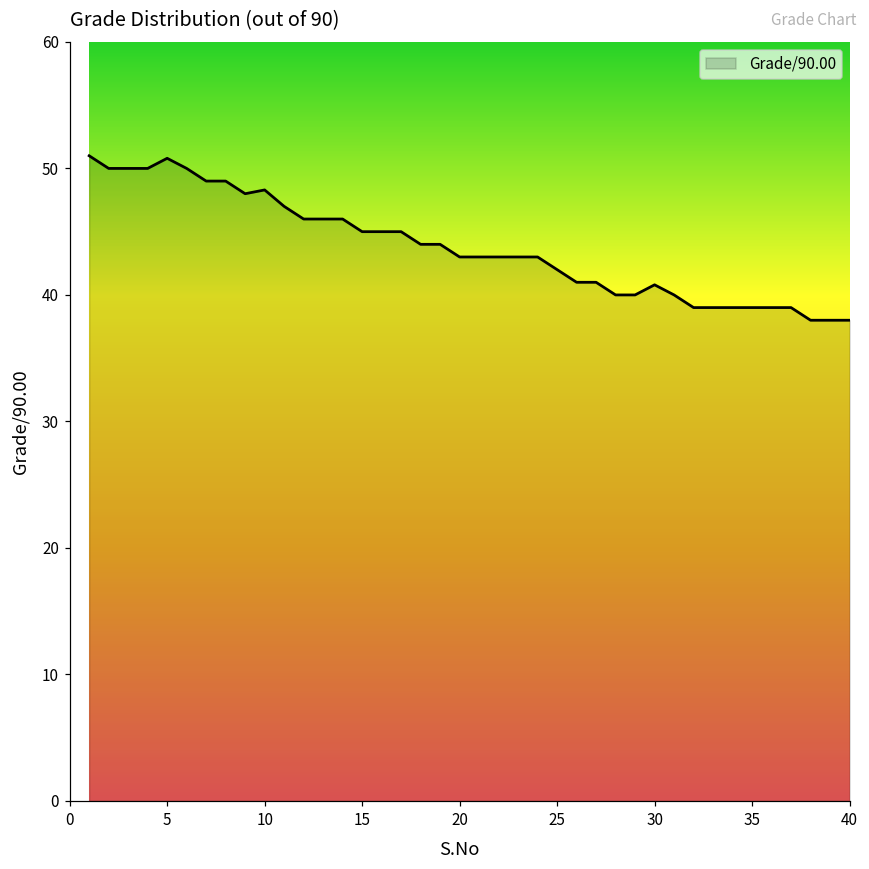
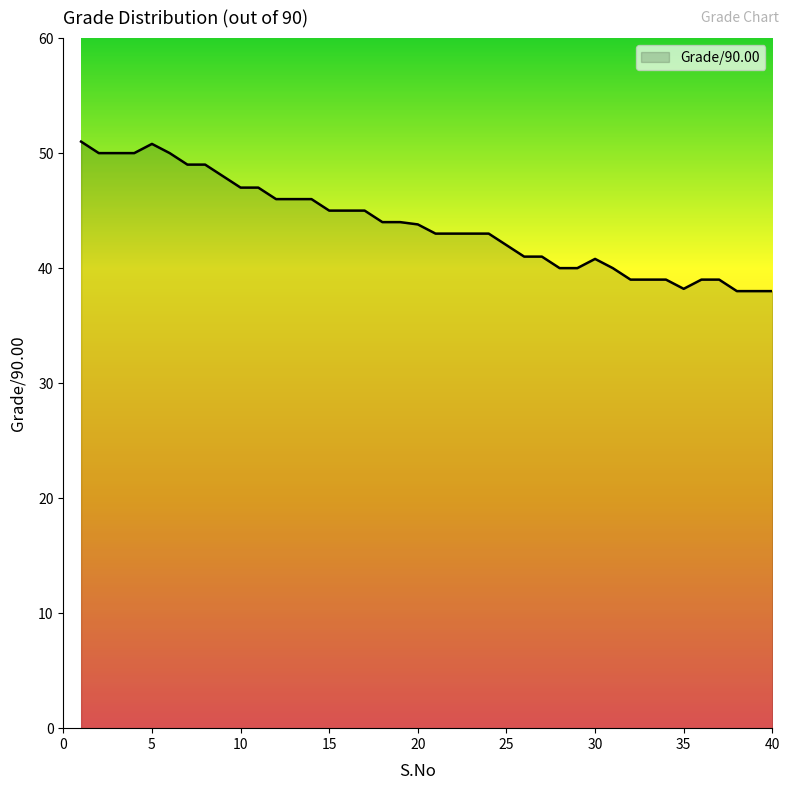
  {
    "5": 50.8,
-   "10": 48.3,
+   "10": 47.0,
    "15": 45.0,
-   "20": 43.0,
+   "20": 43.8,
    "25": 42.0,
    "30": 40.8,
-   "35": 39.0,
+   "35": 38.2,
    "40": 38.0
  }
